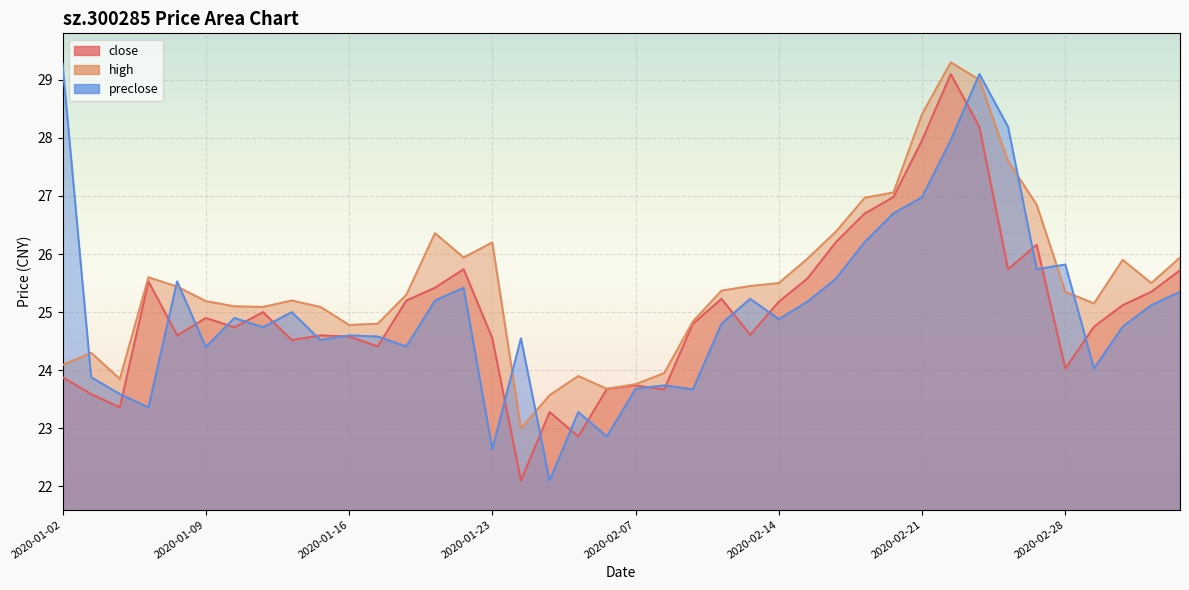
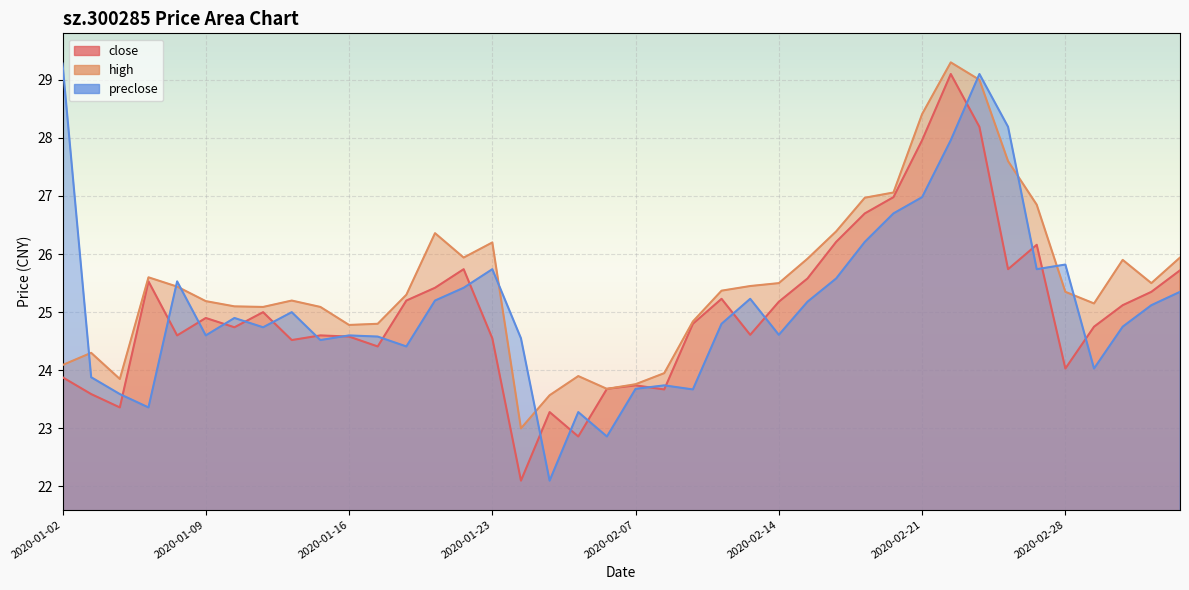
  {
    "preclose": {
      "2020-01-02": 29.3,
-     "2020-01-09": 24.4,
-     "2020-01-23": 22.6,
+     "2020-01-09": 24.6,
+     "2020-01-23": 25.7,
      "2020-02-07": 23.7,
-     "2020-02-14": 24.9,
+     "2020-02-14": 24.6,
      "2020-02-21": 27.0,
      "2020-02-28": 25.8
    }
  }
